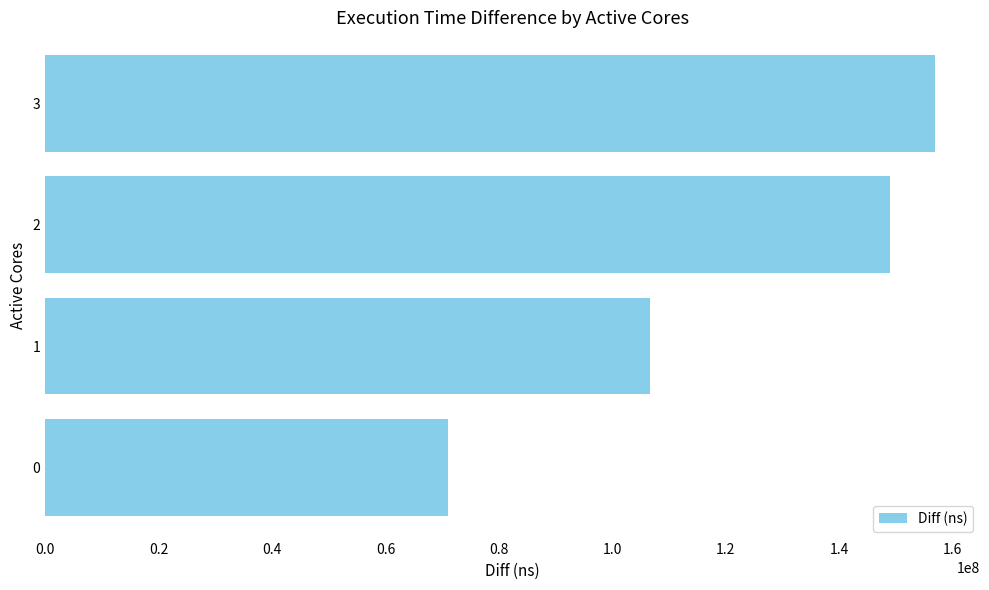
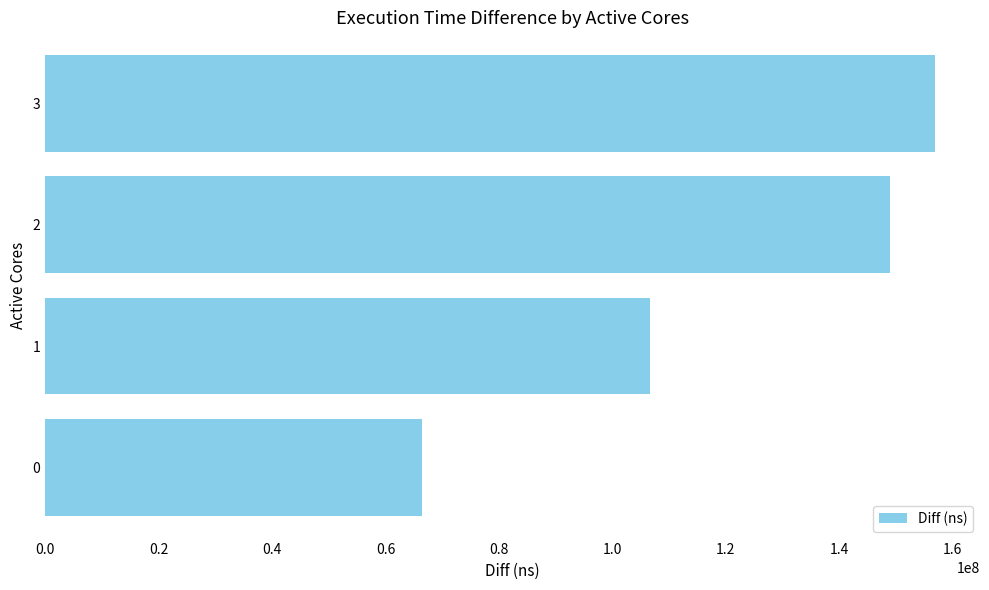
  {
    "3": 157000000,
    "2": 149000000,
    "1": 107000000,
-   "0": 71000000
+   "0": 66000000
  }
